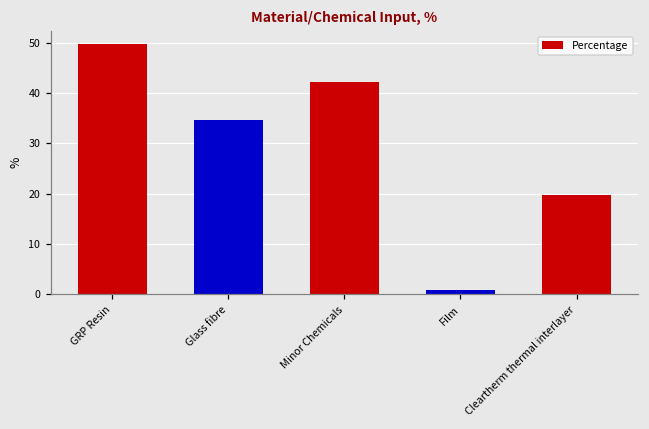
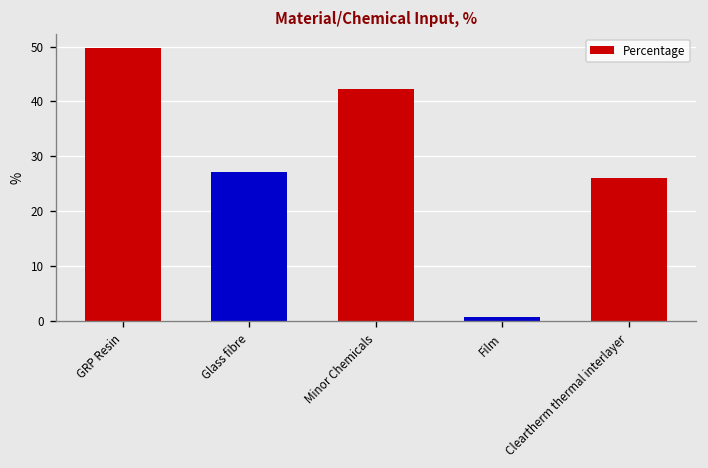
  {
    "GRP Resin": 50,
-   "Glass fibre": 35,
+   "Glass fibre": 27,
    "Minor Chemicals": 42,
    "Film": 1,
-   "Cleartherm thermal interlayer": 20
+   "Cleartherm thermal interlayer": 26
  }
